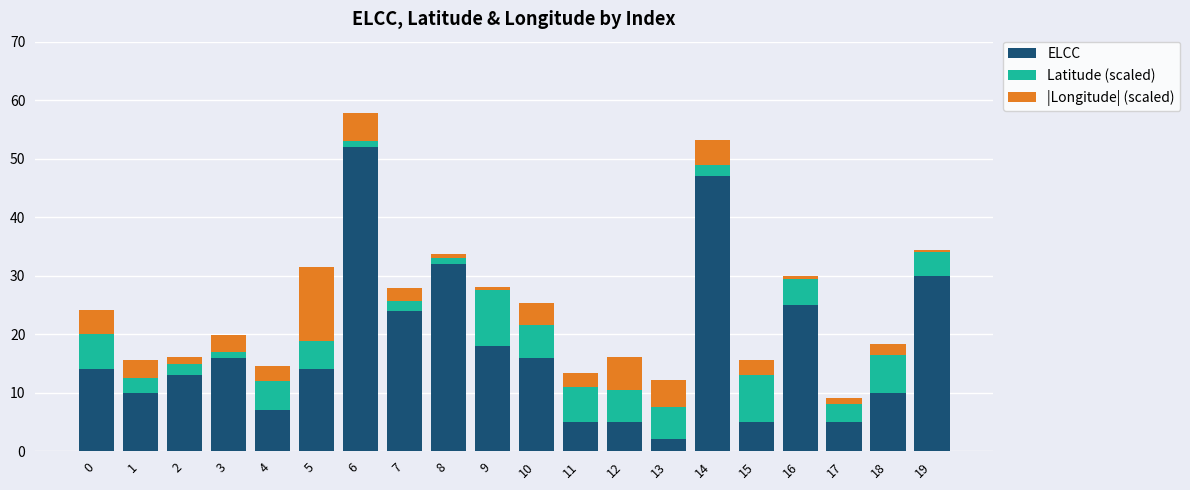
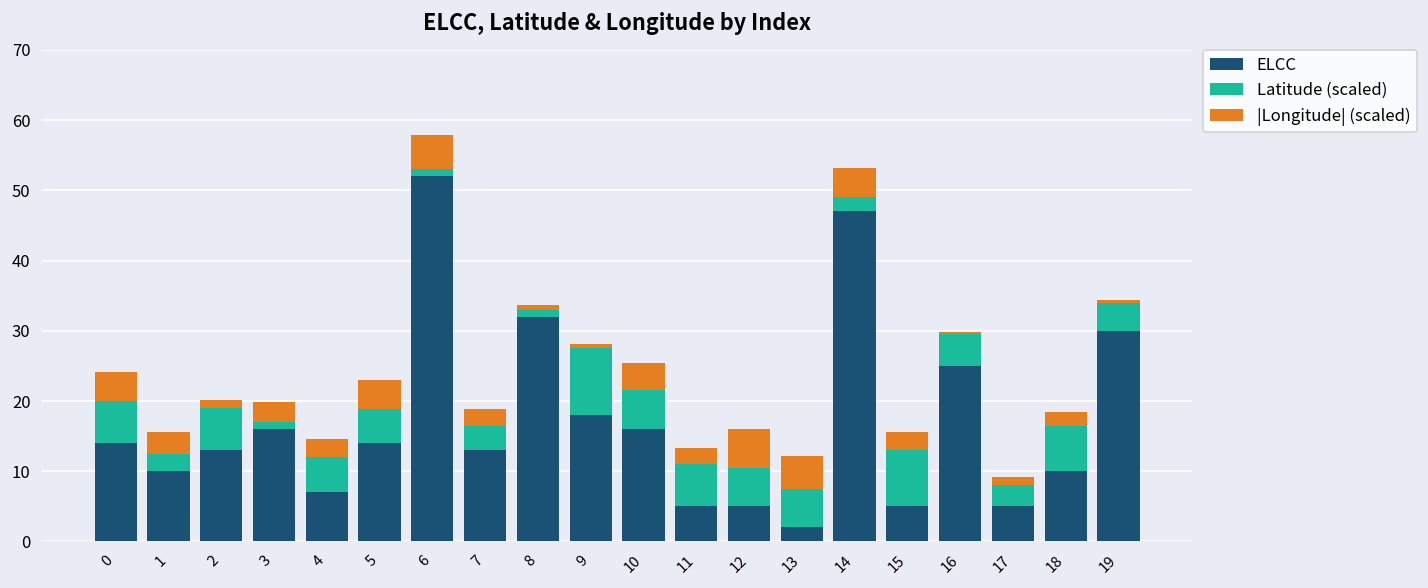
  {
    "ELCC": {
      "0": 14,
      "1": 10,
      "2": 13,
      "3": 16,
      "4": 7,
      "5": 14,
      "6": 52,
-     "7": 24,
+     "7": 13,
      "8": 32,
      "9": 18,
      "10": 16,
      "11": 5,
      "12": 5,
      "13": 2,
      "14": 47,
      "15": 5,
      "16": 25,
      "17": 5,
      "18": 10,
      "19": 30
    },
    "Latitude (scaled)": {
      "0": 6,
      "1": 3,
-     "2": 2,
+     "2": 6,
      "3": 1,
      "4": 5,
      "5": 5,
      "6": 1,
-     "7": 2,
+     "7": 4,
      "8": 1,
      "9": 10,
      "10": 6,
      "11": 6,
      "12": 6,
      "13": 6,
      "14": 2,
      "15": 8,
      "16": 5,
      "17": 3,
      "18": 7,
      "19": 4
    },
    "|Longitude| (scaled)": {
      "0": 4,
      "1": 3,
      "2": 1,
      "3": 3,
      "4": 3,
-     "5": 13,
+     "5": 4,
      "6": 5,
      "7": 2,
      "8": 1,
      "9": 1,
      "10": 4,
      "11": 2,
      "12": 6,
      "13": 5,
      "14": 4,
      "15": 3,
      "17": 1,
      "18": 2
    }
  }
